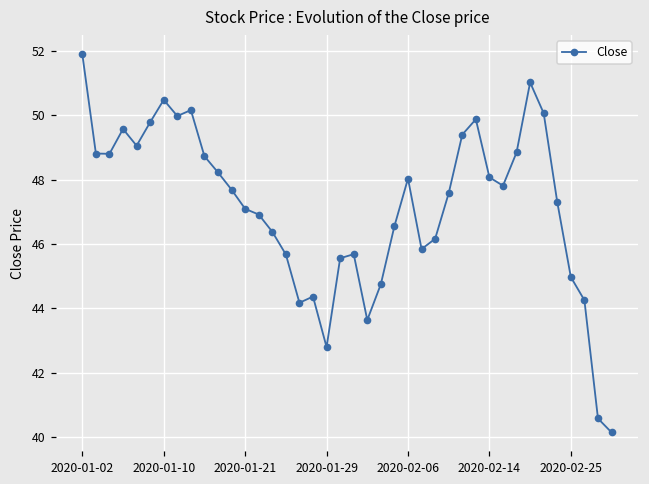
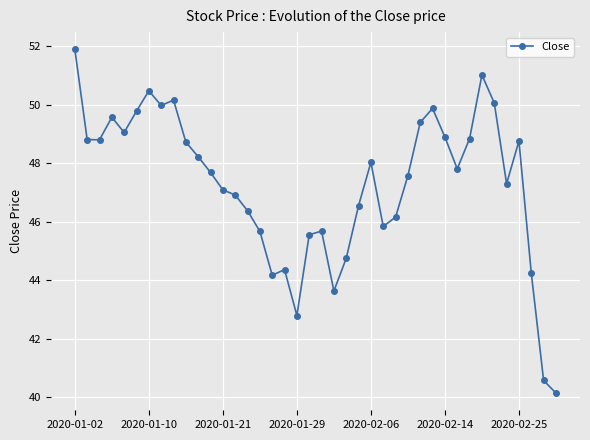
  {
    "2020-01-02": 51.9,
    "2020-01-10": 50.5,
    "2020-01-21": 47.1,
    "2020-01-29": 42.8,
    "2020-02-06": 48.0,
-   "2020-02-14": 48.1,
-   "2020-02-25": 45.0
+   "2020-02-14": 48.9,
+   "2020-02-25": 48.8
  }
